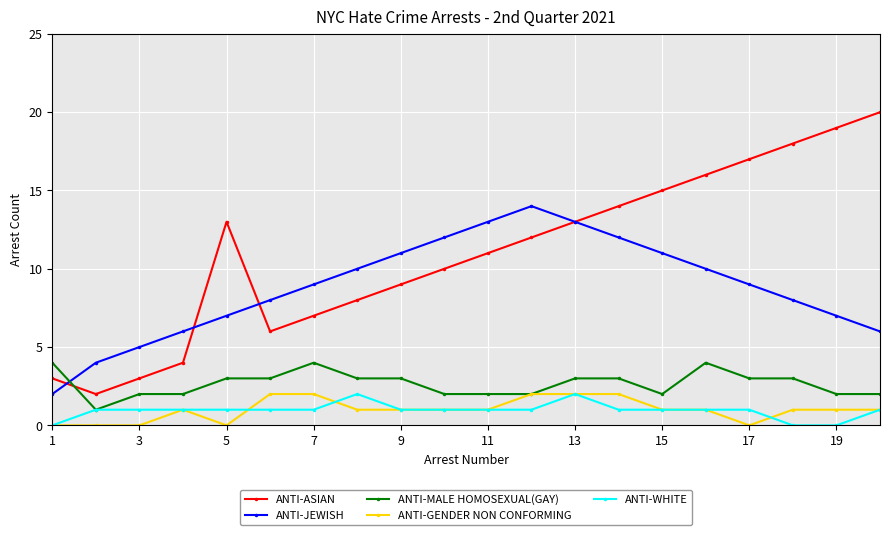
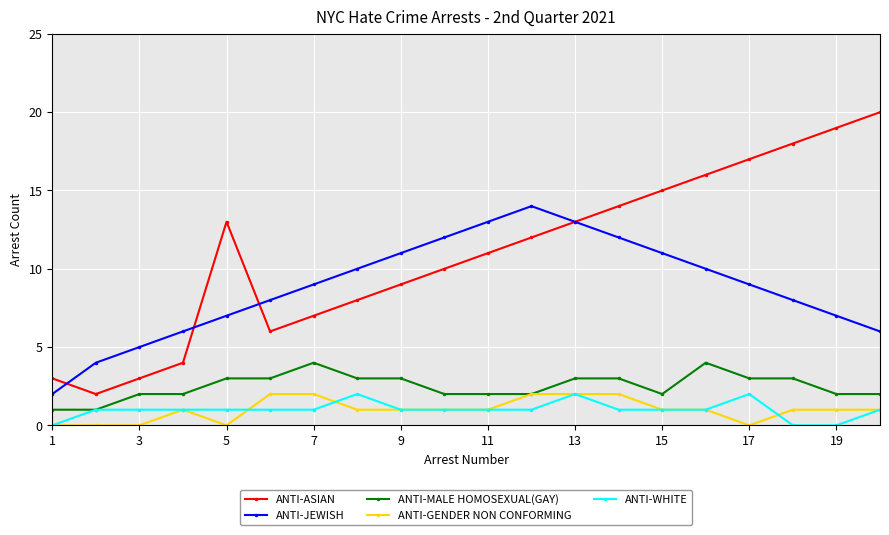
  {
    "ANTI-ASIAN": {
      "1": 3,
      "3": 3,
      "5": 13,
      "7": 7,
      "9": 9,
      "11": 11,
      "15": 15,
      "17": 17,
      "19": 19
    },
    "ANTI-JEWISH": {
      "1": 2,
      "3": 5,
      "5": 7,
      "7": 9,
      "9": 11,
      "11": 13,
      "15": 11,
      "17": 9,
      "19": 7
    },
    "ANTI-MALE HOMOSEXUAL(GAY)": {
-     "1": 4,
+     "1": 1,
      "3": 2,
      "5": 3,
      "7": 4,
      "9": 3,
      "11": 2,
      "13": 3,
      "15": 2,
      "17": 3,
      "19": 2
    },
    "ANTI-GENDER NON CONFORMING": {
      "3": 0,
      "5": 0,
      "7": 2,
      "17": 0,
      "19": 1
    },
    "ANTI-WHITE": {
      "3": 1,
      "5": 1,
      "7": 1,
-     "17": 1,
+     "17": 2,
      "19": 0
    }
  }
